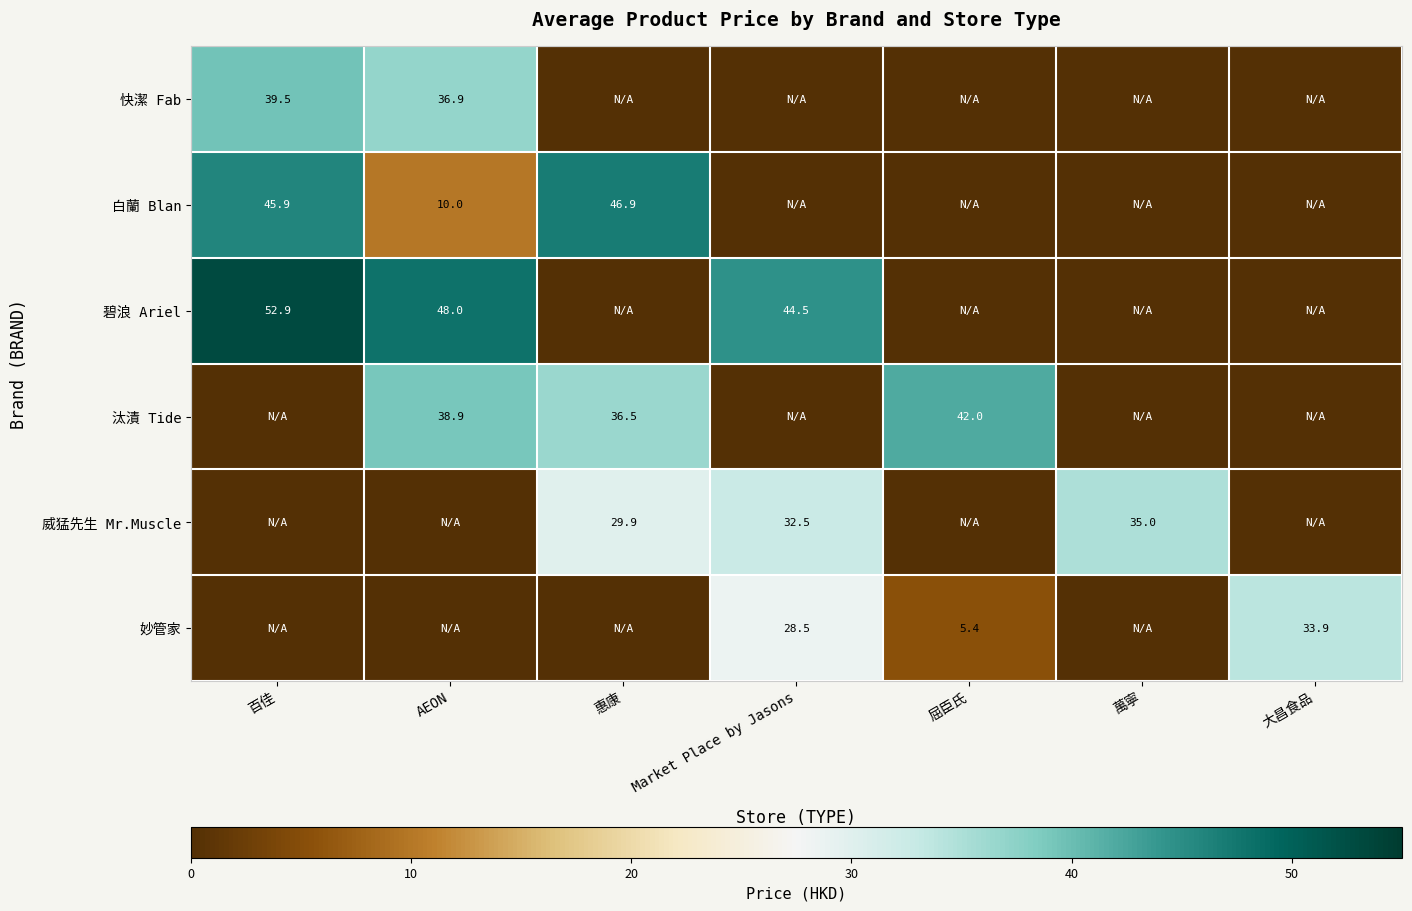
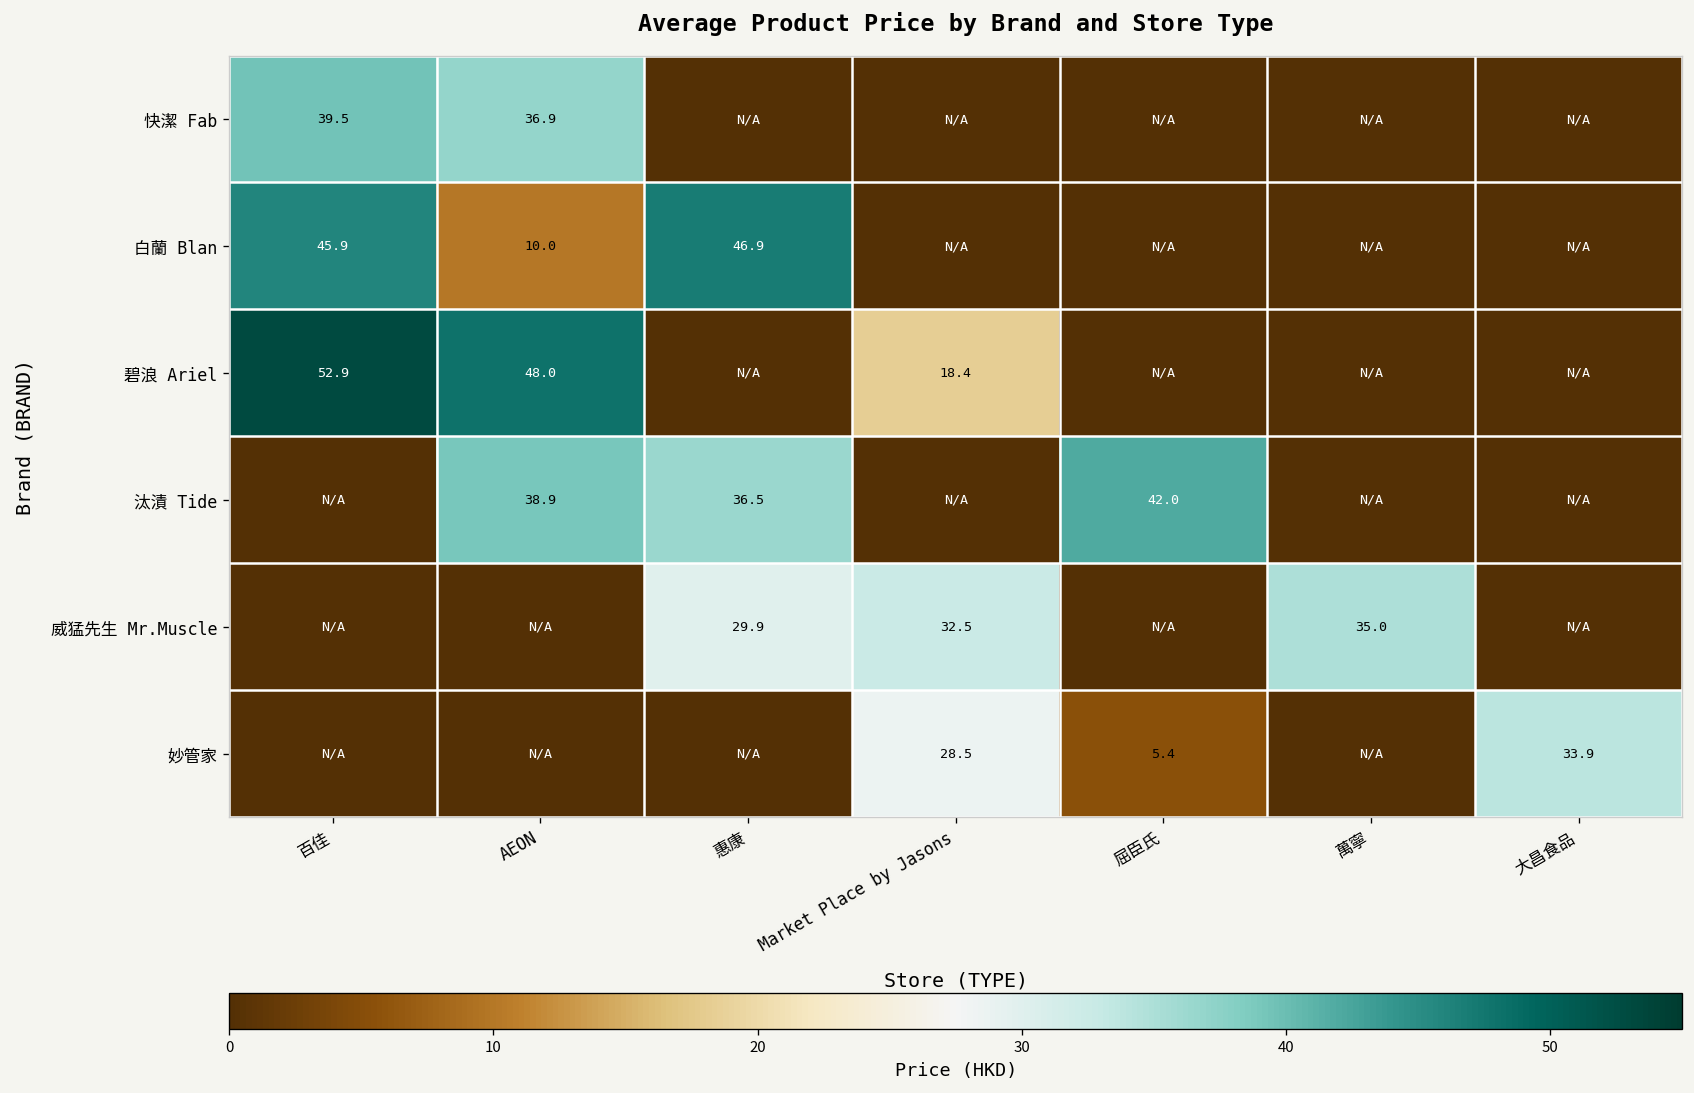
  {
    "快潔 Fab": {
      "百佳": 39.5,
      "AEON": 36.9
    },
    "白蘭 Blan": {
      "百佳": 45.9,
      "AEON": 10.0,
      "惠康": 46.9
    },
    "碧浪 Ariel": {
      "百佳": 52.9,
      "AEON": 48.0,
-     "Market Place by Jasons": 44.5
+     "Market Place by Jasons": 18.4
    },
    "汰漬 Tide": {
      "AEON": 38.9,
      "惠康": 36.5,
      "屈臣氏": 42.0
    },
    "威猛先生 Mr.Muscle": {
      "惠康": 29.9,
      "Market Place by Jasons": 32.5,
      "萬寧": 35.0
    },
    "妙管家": {
      "Market Place by Jasons": 28.5,
      "屈臣氏": 5.4,
      "大昌食品": 33.9
    }
  }
